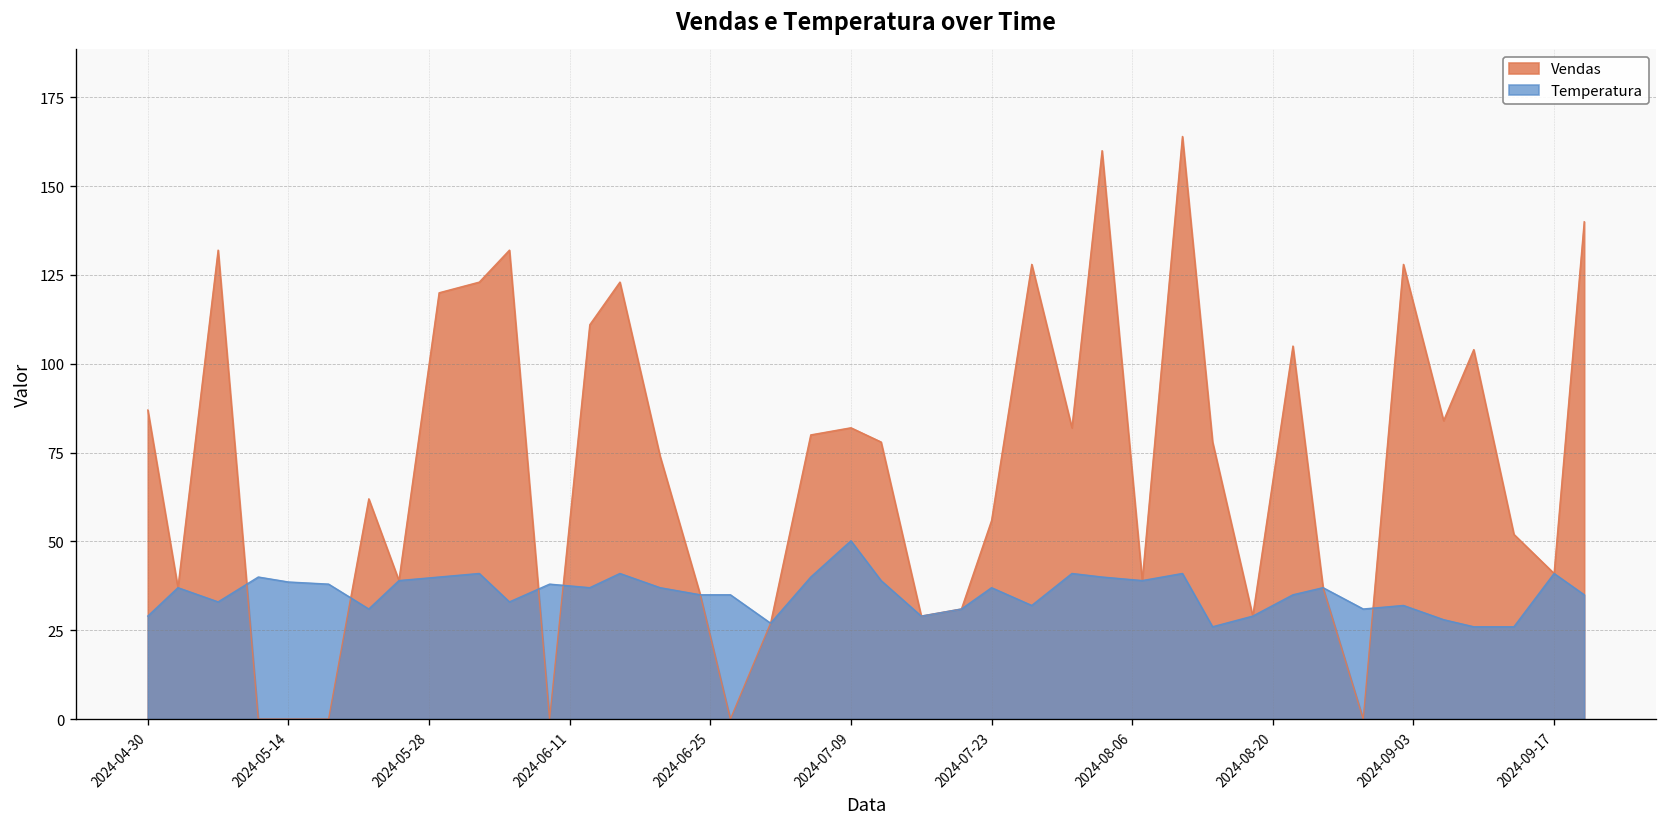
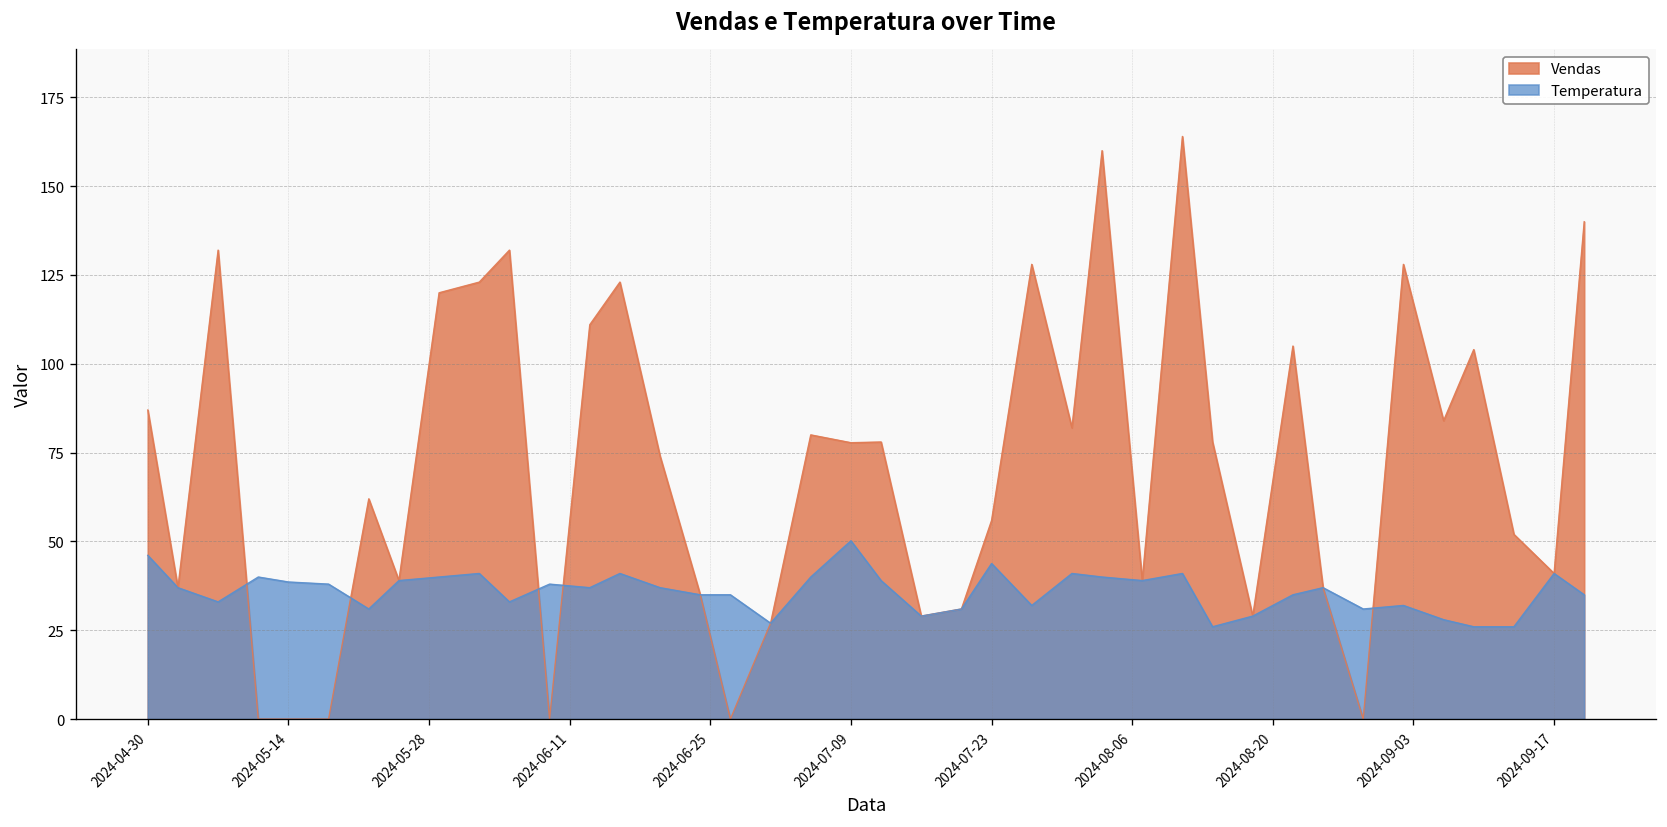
  {
    "Vendas": {
      "2024-04-30": 87,
      "2024-05-14": 0,
-     "2024-07-09": 82,
+     "2024-07-09": 78,
      "2024-07-23": 56
    },
    "Temperatura": {
-     "2024-04-30": 29,
+     "2024-04-30": 46,
      "2024-05-14": 39,
      "2024-07-09": 50,
-     "2024-07-23": 37
+     "2024-07-23": 44
    }
  }
